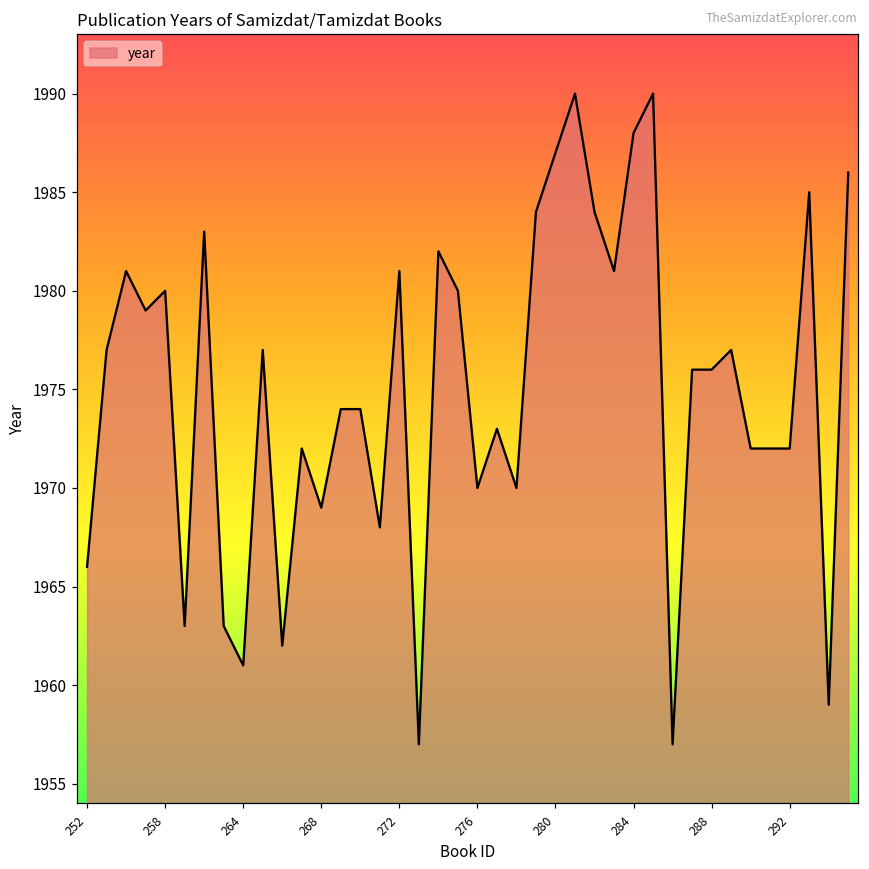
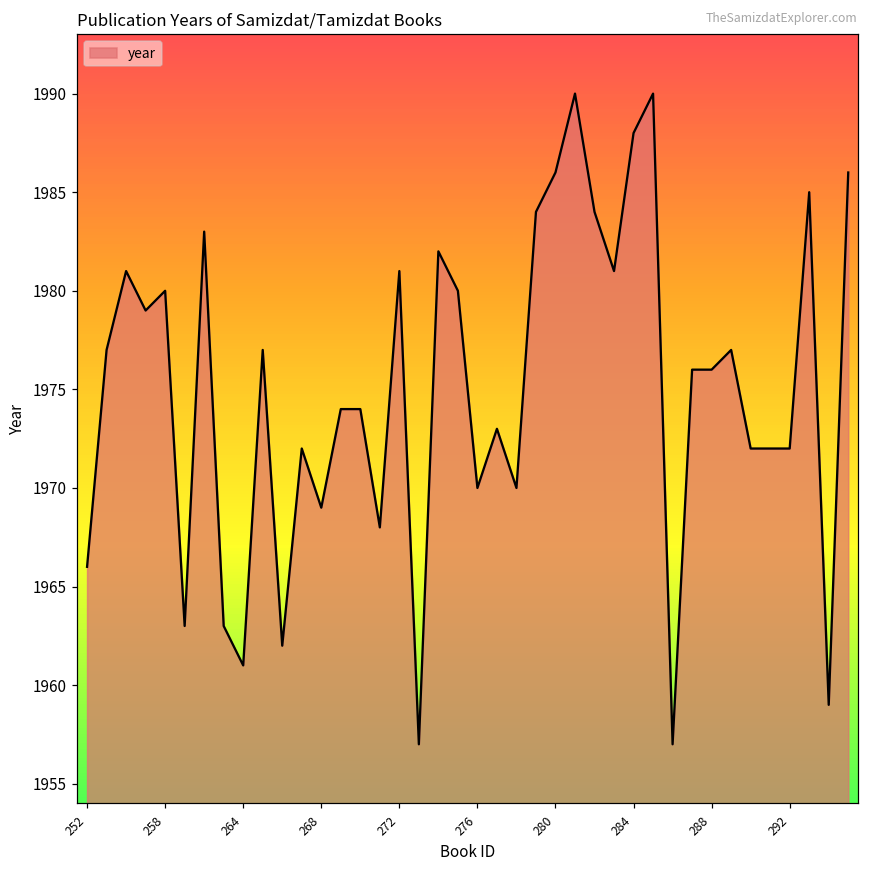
  {
    "252": 1966,
    "258": 1980,
    "264": 1961,
    "268": 1969,
    "272": 1981,
    "276": 1970,
-   "280": 1987,
+   "280": 1986,
    "284": 1988,
    "288": 1976,
    "292": 1972
  }
